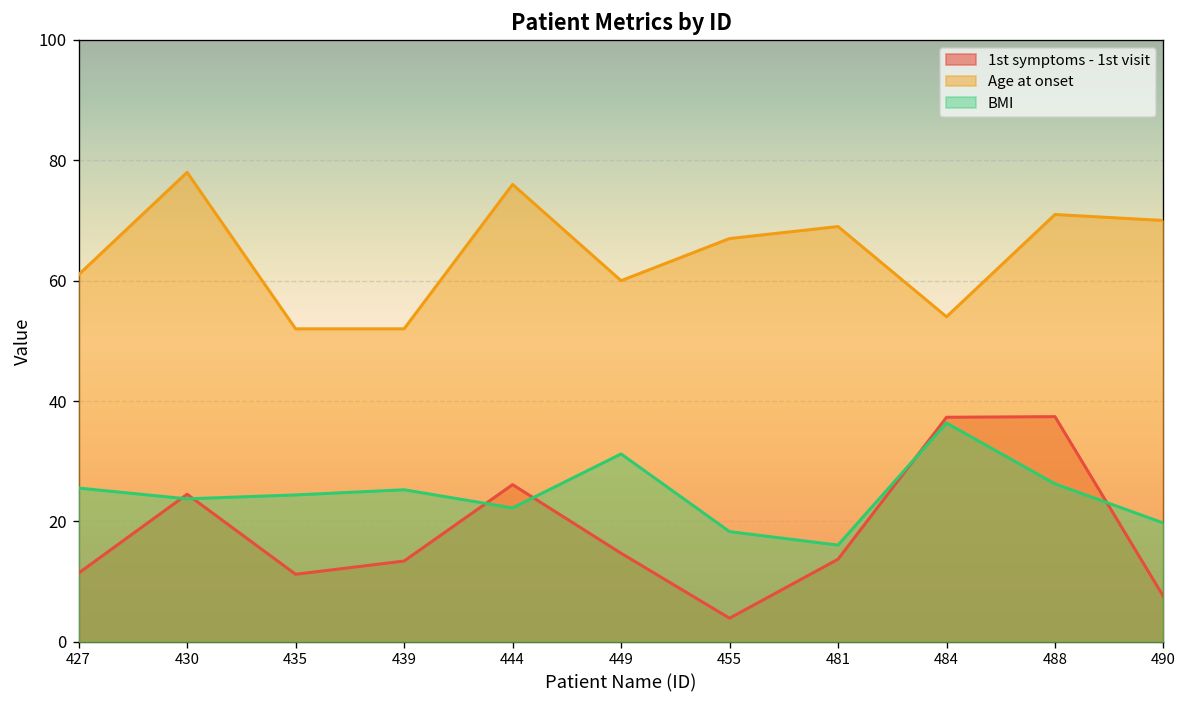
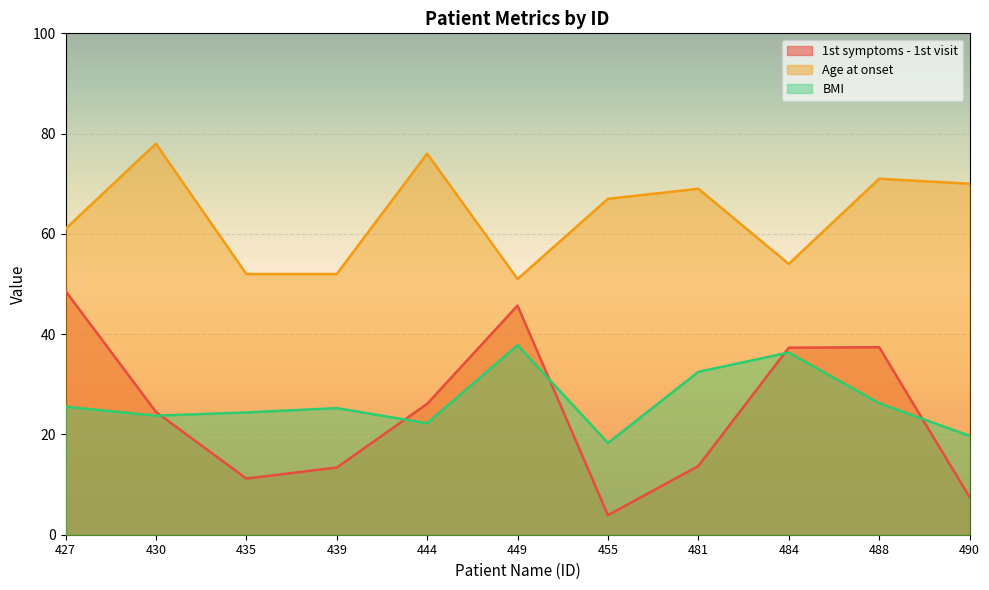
  {
    "1st symptoms - 1st visit": {
-     "427": 11,
+     "427": 49,
      "430": 25,
      "435": 11,
      "439": 13,
      "444": 26,
-     "449": 15,
+     "449": 46,
      "455": 4,
      "481": 14,
      "484": 37,
      "488": 37,
      "490": 8
    },
    "Age at onset": {
      "427": 61,
      "430": 78,
      "435": 52,
      "439": 52,
      "444": 76,
-     "449": 60,
+     "449": 51,
      "455": 67,
      "481": 69,
      "484": 54,
      "488": 71,
      "490": 70
    },
    "BMI": {
      "427": 26,
      "430": 24,
      "435": 24,
      "439": 25,
      "444": 22,
-     "449": 31,
+     "449": 38,
      "455": 18,
-     "481": 16,
+     "481": 32,
      "484": 36,
      "488": 26,
      "490": 20
    }
  }
